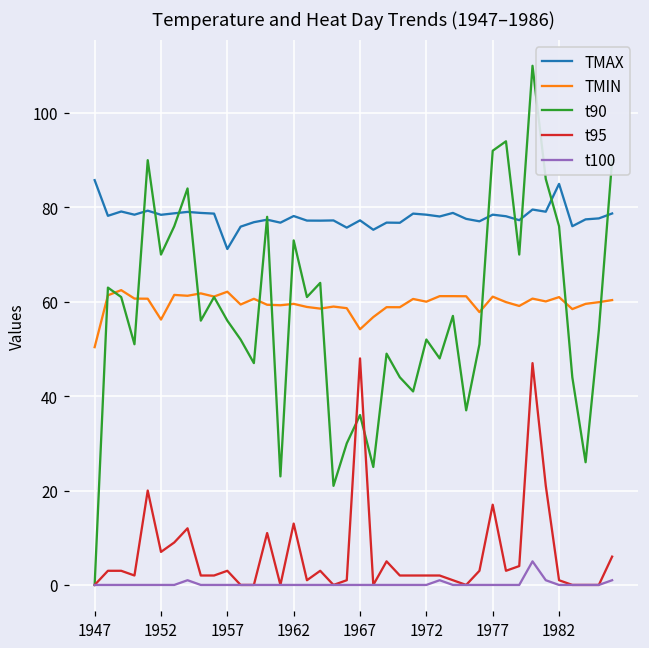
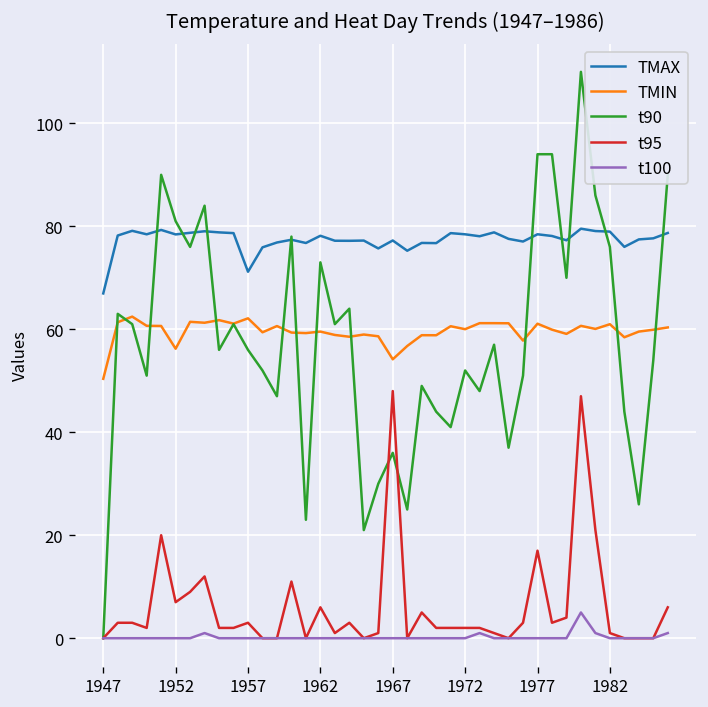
  {
    "TMAX": {
-     "1947": 86,
+     "1947": 67,
      "1952": 78,
      "1957": 71,
      "1962": 78,
      "1967": 77,
      "1972": 78,
      "1977": 78,
-     "1982": 85
+     "1982": 79
    },
    "TMIN": {
      "1947": 50,
      "1952": 56,
      "1957": 62,
      "1962": 60,
      "1967": 54,
      "1972": 60,
      "1977": 61,
      "1982": 61
    },
    "t90": {
-     "1952": 70,
+     "1952": 81,
      "1957": 56,
      "1962": 73,
      "1967": 36,
      "1972": 52,
-     "1977": 92,
+     "1977": 94,
      "1982": 76
    },
    "t95": {
      "1952": 7,
      "1957": 3,
-     "1962": 13,
+     "1962": 6,
      "1967": 48,
      "1972": 2,
      "1977": 17,
      "1982": 1
    },
    "t100": {
      "1952": 0,
      "1957": 0,
      "1962": 0,
      "1967": 0,
      "1972": 0,
      "1977": 0,
      "1982": 0
    }
  }
